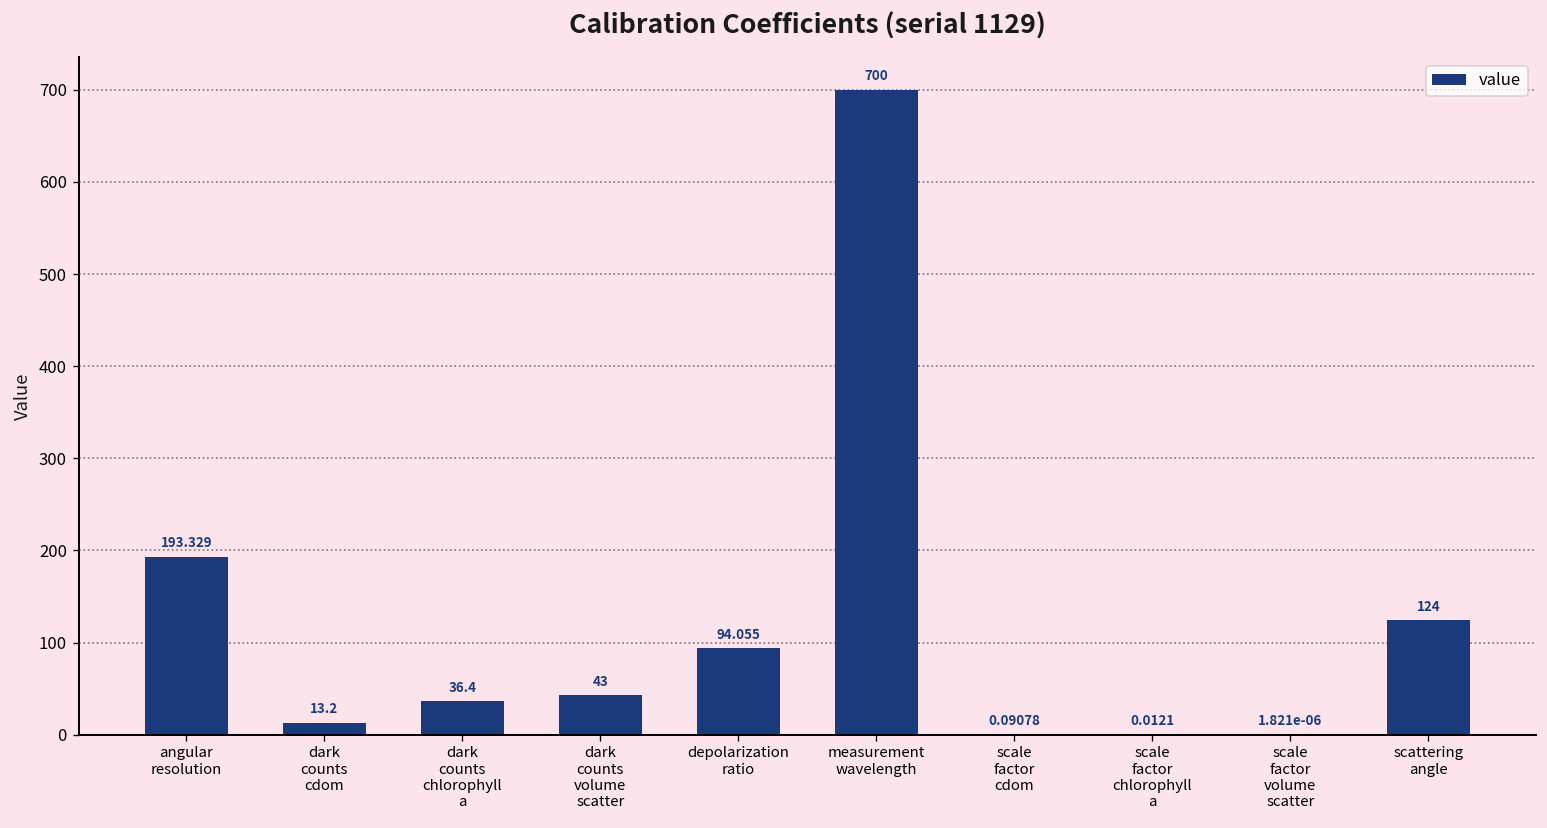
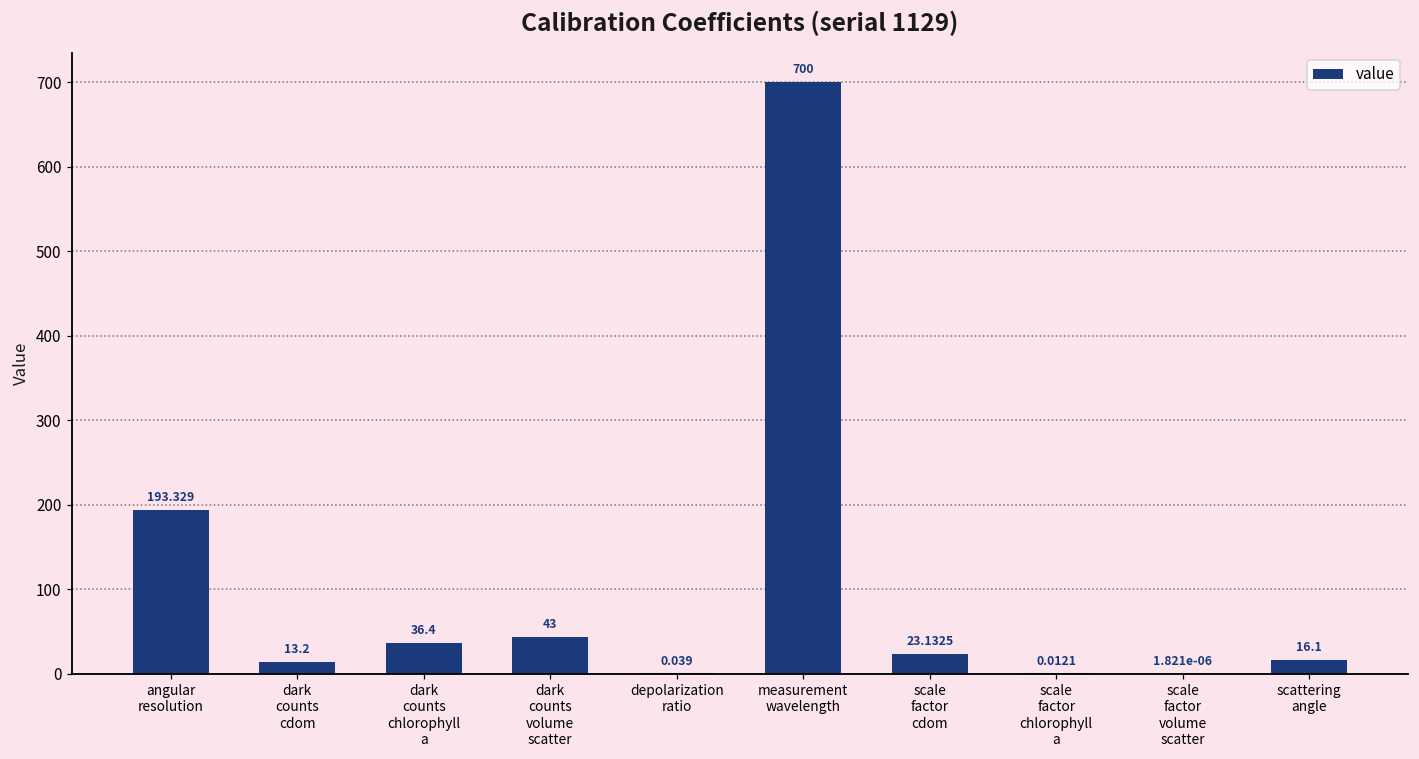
  {
    "angular resolution": "193.329",
    "dark counts cdom": "13.2",
    "dark counts chlorophyll a": "36.4",
    "dark counts volume scatter": "43",
-   "depolarization ratio": "94.055",
+   "depolarization ratio": "0.039",
    "measurement wavelength": "700",
-   "scale factor cdom": "0.09078",
+   "scale factor cdom": "23.1325",
    "scale factor chlorophyll a": "0.0121",
    "scale factor volume scatter": "1.821e-06",
-   "scattering angle": "124"
+   "scattering angle": "16.1"
  }
